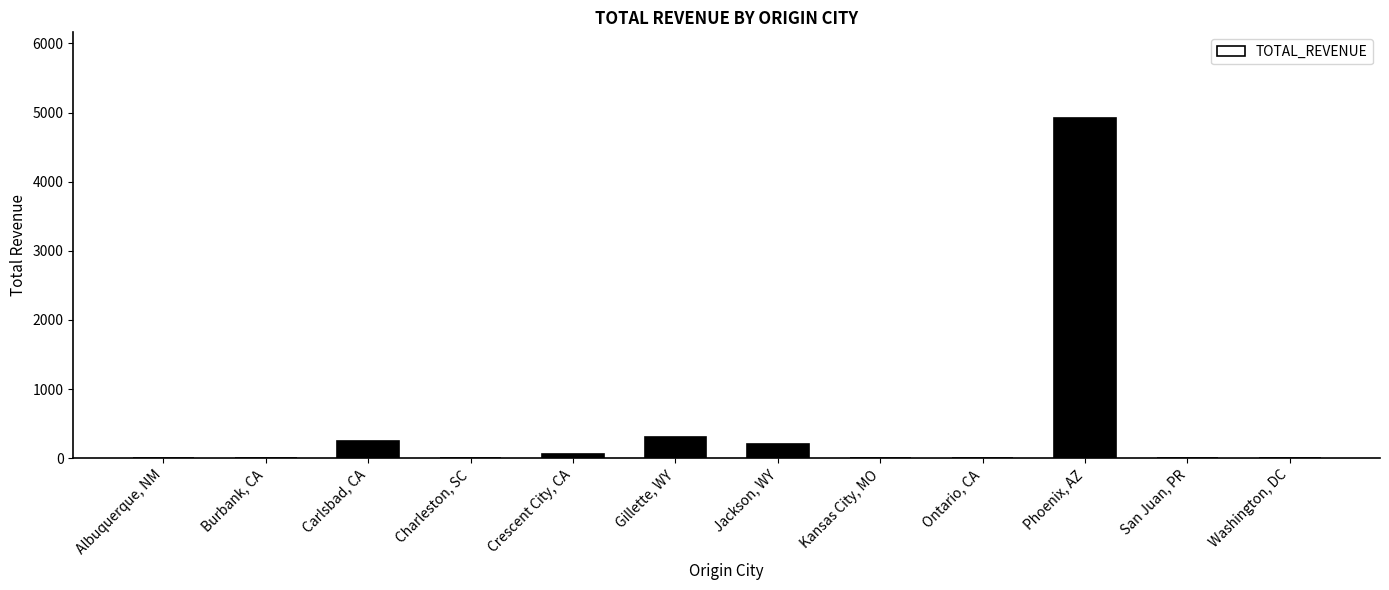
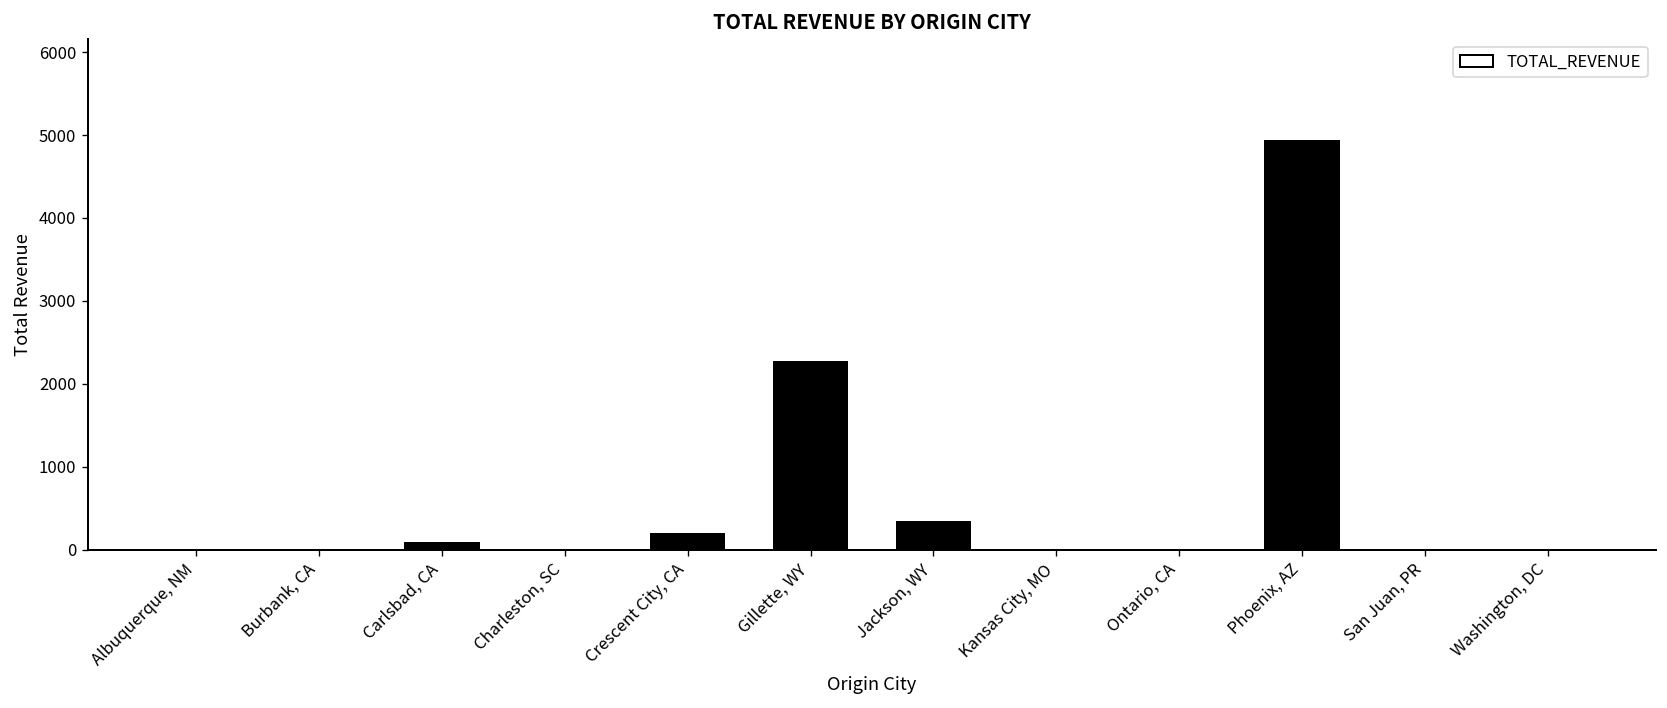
  {
    "Albuquerque, NM": 0,
    "Burbank, CA": 0,
-   "Carlsbad, CA": 300,
+   "Carlsbad, CA": 100,
    "Charleston, SC": 0,
-   "Crescent City, CA": 100,
-   "Gillette, WY": 300,
-   "Jackson, WY": 200,
+   "Crescent City, CA": 200,
+   "Gillette, WY": 2300,
+   "Jackson, WY": 300,
    "Kansas City, MO": 0,
    "Ontario, CA": 0,
    "Phoenix, AZ": 4900,
    "San Juan, PR": 0,
    "Washington, DC": 0
  }
